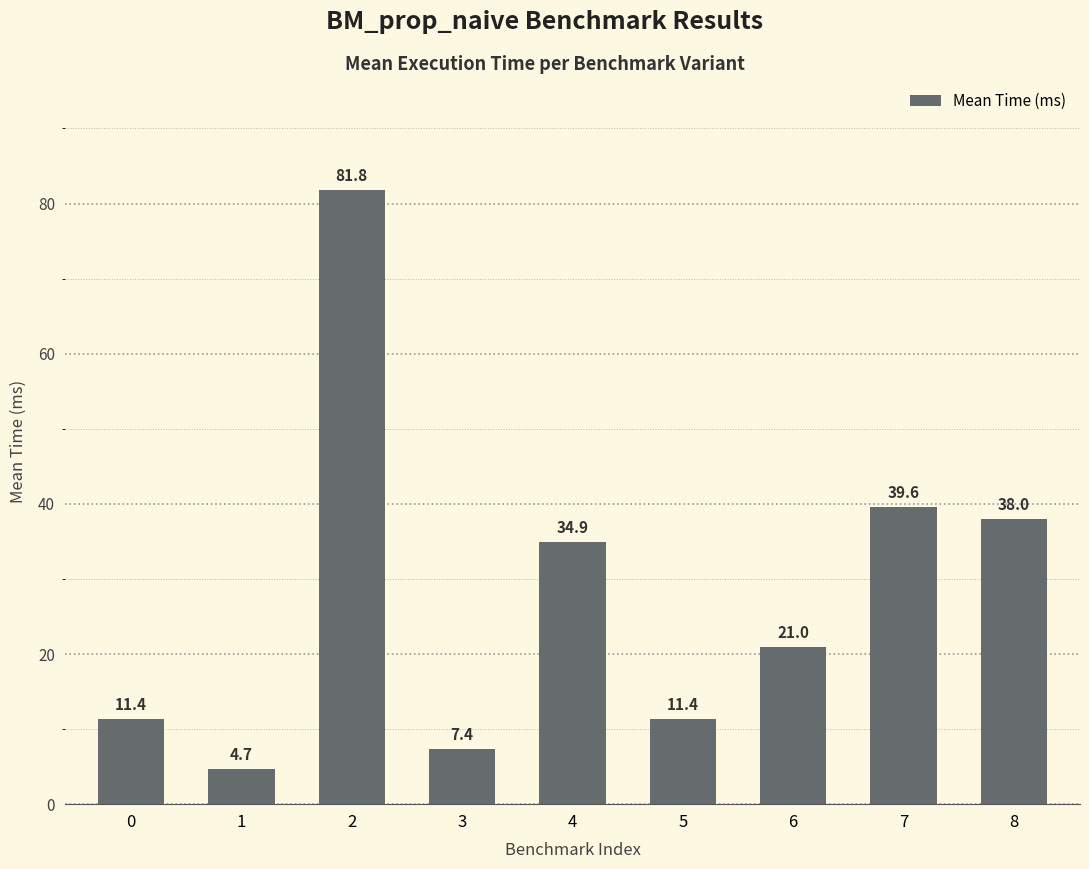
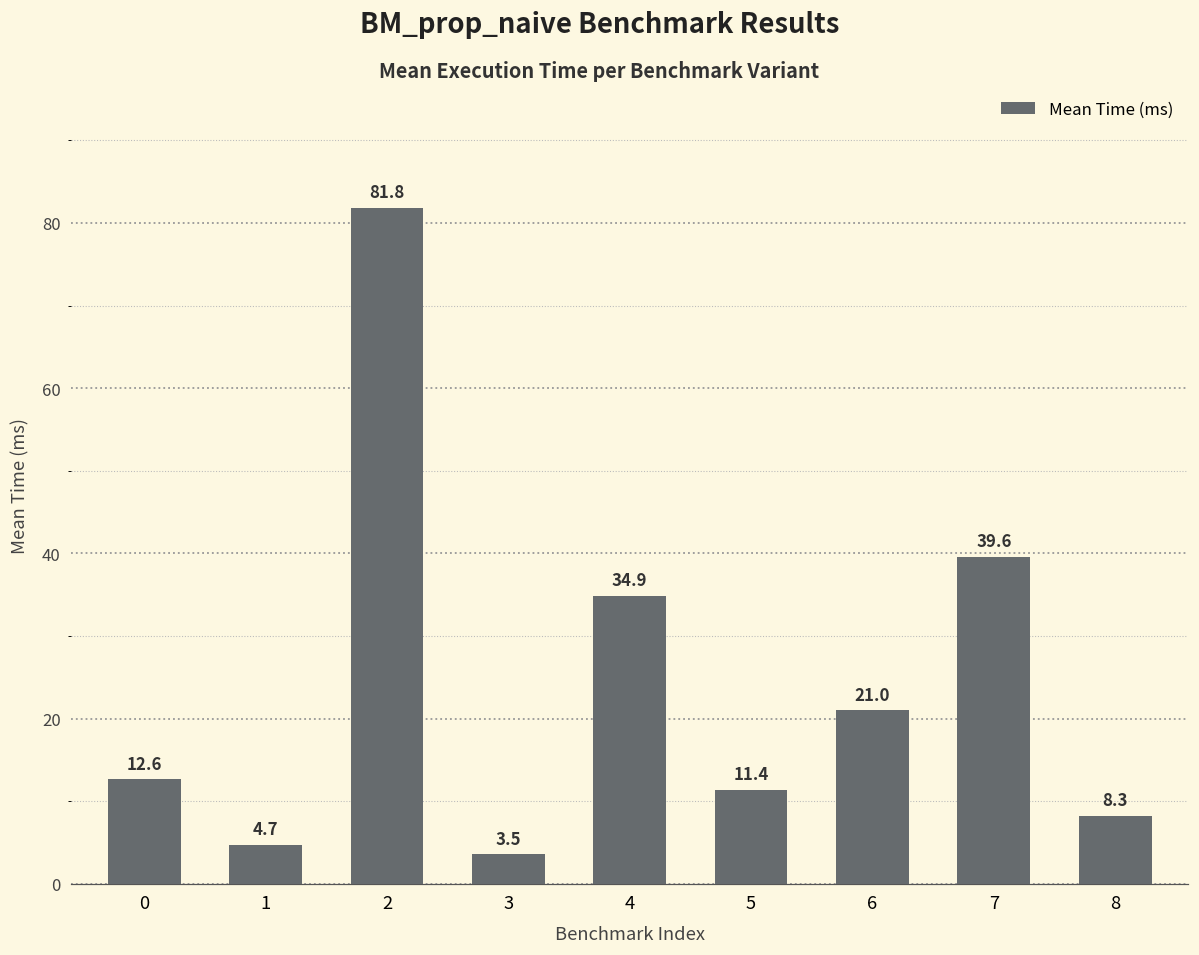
  {
-   "0": 11.4,
+   "0": 12.6,
    "1": 4.7,
    "2": 81.8,
-   "3": 7.4,
+   "3": 3.5,
    "4": 34.9,
    "5": 11.4,
    "6": 21.0,
    "7": 39.6,
-   "8": 38.0
+   "8": 8.3
  }
